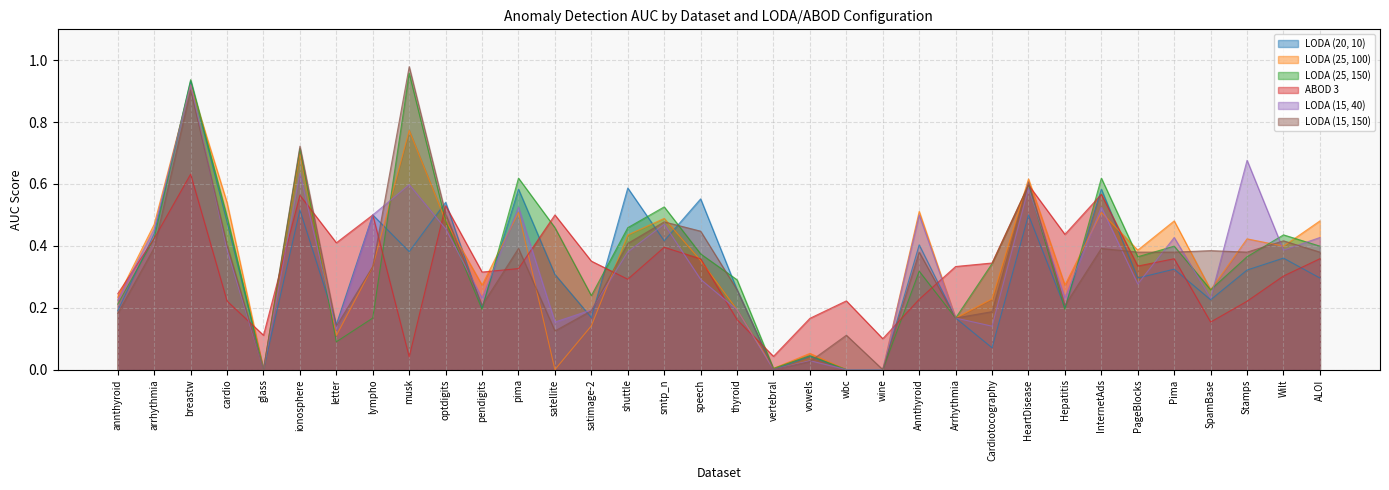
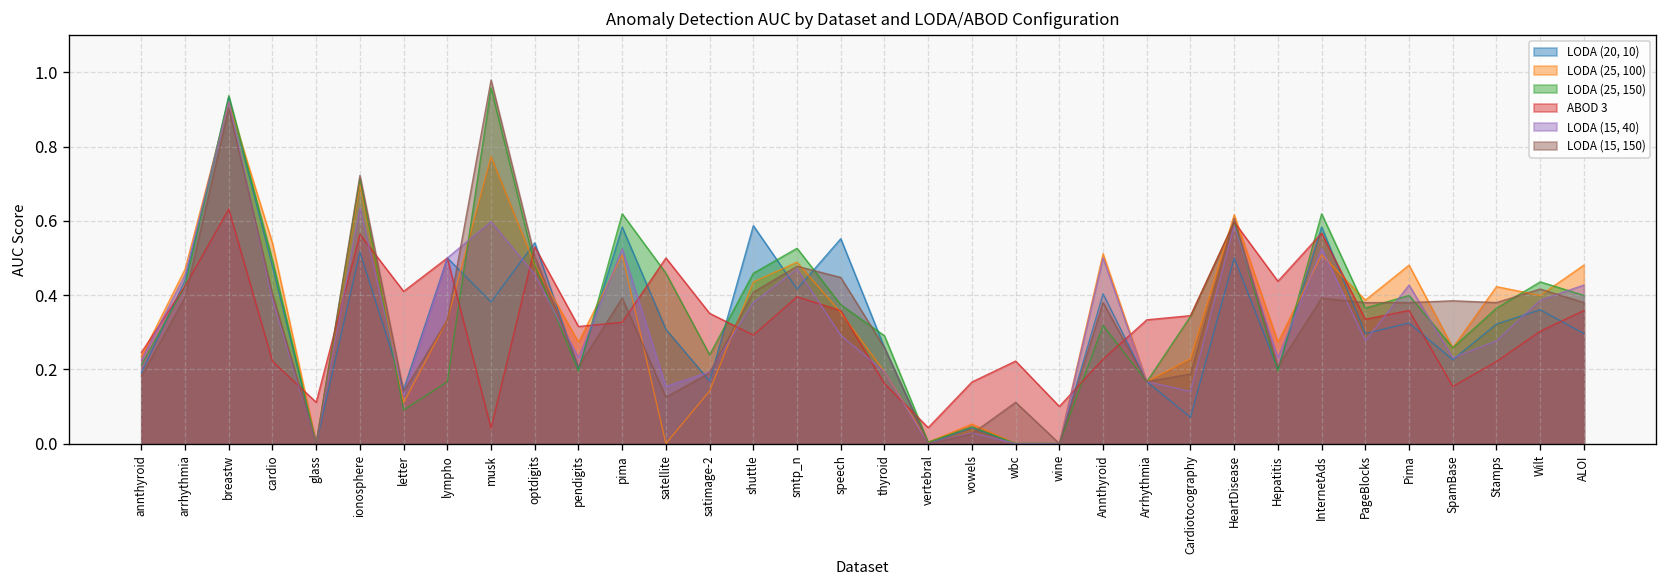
  {
    "LODA (20, 10)": {
      "annthyroid": 0.19,
      "arrhythmia": 0.44,
      "cardio": 0.48,
      "ionosphere": 0.52,
      "musk": 0.38,
      "optdigits": 0.54,
      "pima": 0.58,
      "satellite": 0.31,
      "satimage-2": 0.17,
      "shuttle": 0.59,
      "smtp_n": 0.42,
      "speech": 0.55,
      "Annthyroid": 0.40,
      "Cardiotocography": 0.07,
      "HeartDisease": 0.50,
      "InternetAds": 0.58,
      "PageBlocks": 0.30,
      "Pima": 0.32,
      "Stamps": 0.32,
      "Wilt": 0.36,
      "ALOI": 0.30
    },
    "LODA (25, 100)": {
      "annthyroid": 0.23,
      "arrhythmia": 0.47,
      "cardio": 0.54,
      "ionosphere": 0.70,
      "letter": 0.11,
      "musk": 0.77,
      "pendigits": 0.27,
      "pima": 0.51,
      "satellite": 0.00,
      "satimage-2": 0.14,
      "shuttle": 0.44,
      "smtp_n": 0.49,
      "Annthyroid": 0.51,
      "Cardiotocography": 0.23,
      "HeartDisease": 0.62,
      "Hepatitis": 0.27,
      "InternetAds": 0.51,
      "Pima": 0.48,
      "Stamps": 0.42,
      "Wilt": 0.40,
      "ALOI": 0.48
    },
    "LODA (25, 150)": {
      "annthyroid": 0.21,
      "cardio": 0.49,
      "letter": 0.09,
      "lympho": 0.17,
      "musk": 0.96,
      "pima": 0.62,
      "satellite": 0.46,
      "satimage-2": 0.24,
      "shuttle": 0.46,
      "smtp_n": 0.53,
      "speech": 0.37,
      "thyroid": 0.29,
      "Annthyroid": 0.32,
      "InternetAds": 0.62,
      "PageBlocks": 0.36,
      "Pima": 0.40,
      "Stamps": 0.36,
      "Wilt": 0.44,
      "ALOI": 0.40
    },
    "ABOD 3": {
      "annthyroid": 0.25,
      "breastw": 0.63,
      "cardio": 0.22,
      "glass": 0.11,
      "ionosphere": 0.56,
      "letter": 0.41,
      "musk": 0.04,
      "optdigits": 0.53,
      "pendigits": 0.32,
      "pima": 0.33,
      "satellite": 0.50,
      "satimage-2": 0.35,
      "shuttle": 0.29,
      "smtp_n": 0.40,
      "thyroid": 0.16,
      "vertebral": 0.04,
      "vowels": 0.17,
      "wbc": 0.22,
      "wine": 0.10,
      "Annthyroid": 0.23,
      "Arrhythmia": 0.33,
      "Hepatitis": 0.44,
      "InternetAds": 0.57,
      "PageBlocks": 0.33,
      "Pima": 0.36,
      "SpamBase": 0.15,
      "Stamps": 0.22,
      "Wilt": 0.30,
      "ALOI": 0.36
    },
    "LODA (15, 40)": {
      "annthyroid": 0.22,
      "arrhythmia": 0.45,
      "cardio": 0.39,
      "ionosphere": 0.63,
      "letter": 0.13,
      "musk": 0.60,
      "optdigits": 0.46,
      "pendigits": 0.23,
      "pima": 0.53,
      "satellite": 0.15,
      "shuttle": 0.38,
      "speech": 0.29,
      "Annthyroid": 0.50,
      "Cardiotocography": 0.14,
      "HeartDisease": 0.59,
      "Hepatitis": 0.23,
      "InternetAds": 0.53,
      "PageBlocks": 0.28,
      "Pima": 0.43,
-     "Stamps": 0.68,
+     "Stamps": 0.28,
      "Wilt": 0.39,
      "ALOI": 0.43
    },
    "LODA (15, 150)": {
      "annthyroid": 0.18,
      "arrhythmia": 0.39,
      "breastw": 0.90,
      "cardio": 0.40,
      "musk": 0.98,
      "optdigits": 0.50,
      "pima": 0.39,
      "satellite": 0.13,
      "shuttle": 0.41,
      "speech": 0.45,
      "wbc": 0.11,
      "Annthyroid": 0.38,
      "Cardiotocography": 0.19,
      "HeartDisease": 0.61,
      "InternetAds": 0.39,
      "Pima": 0.38,
      "SpamBase": 0.38,
      "Stamps": 0.38,
      "Wilt": 0.42,
      "ALOI": 0.38
    }
  }
